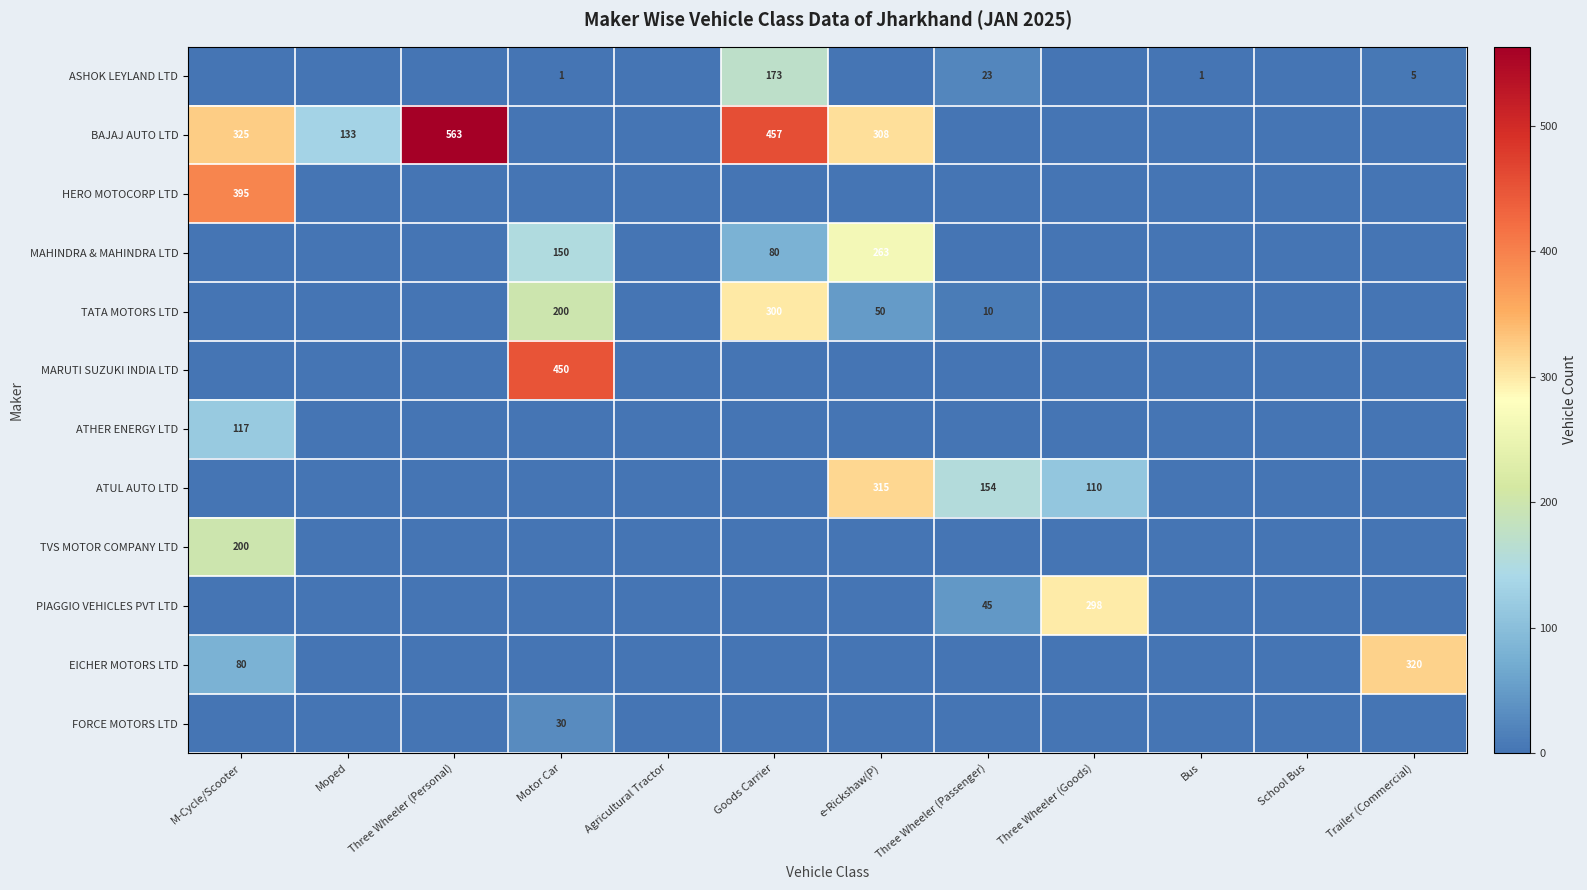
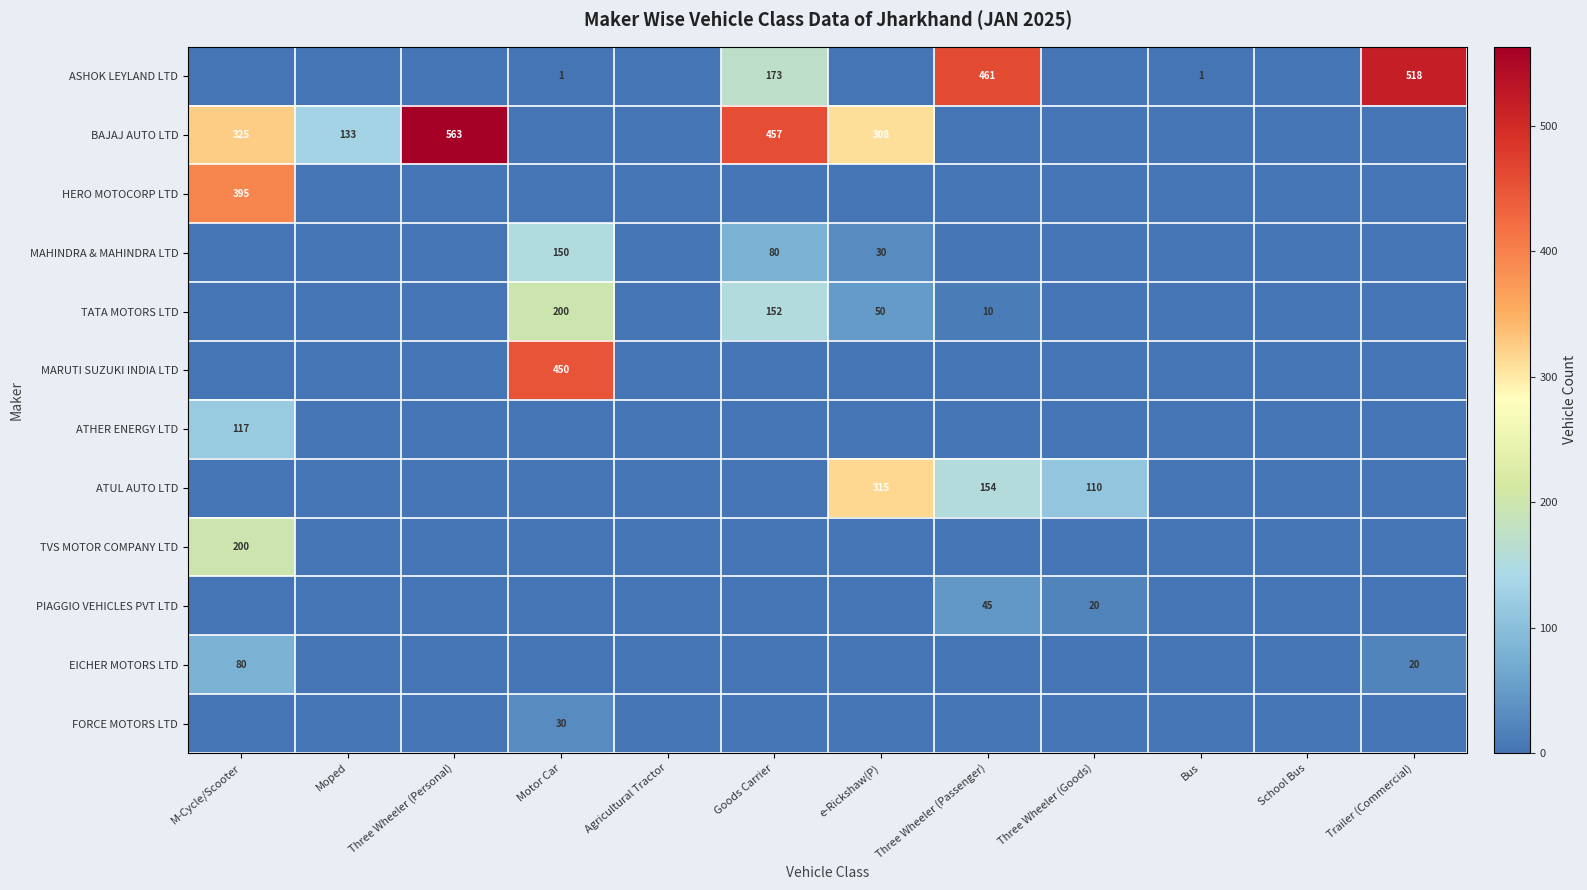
  {
    "ASHOK LEYLAND LTD": {
      "Motor Car": 1,
      "Goods Carrier": 173,
-     "Three Wheeler (Passenger)": 23,
+     "Three Wheeler (Passenger)": 461,
      "Bus": 1,
-     "Trailer (Commercial)": 5
+     "Trailer (Commercial)": 518
    },
    "BAJAJ AUTO LTD": {
      "M-Cycle/Scooter": 325,
      "Moped": 133,
      "Three Wheeler (Personal)": 563,
      "Goods Carrier": 457,
      "e-Rickshaw(P)": 308
    },
    "HERO MOTOCORP LTD": {
      "M-Cycle/Scooter": 395
    },
    "MAHINDRA & MAHINDRA LTD": {
      "Motor Car": 150,
      "Goods Carrier": 80,
-     "e-Rickshaw(P)": 263
+     "e-Rickshaw(P)": 30
    },
    "TATA MOTORS LTD": {
      "Motor Car": 200,
-     "Goods Carrier": 300,
+     "Goods Carrier": 152,
      "e-Rickshaw(P)": 50,
      "Three Wheeler (Passenger)": 10
    },
    "MARUTI SUZUKI INDIA LTD": {
      "Motor Car": 450
    },
    "ATHER ENERGY LTD": {
      "M-Cycle/Scooter": 117
    },
    "ATUL AUTO LTD": {
      "e-Rickshaw(P)": 315,
      "Three Wheeler (Passenger)": 154,
      "Three Wheeler (Goods)": 110
    },
    "TVS MOTOR COMPANY LTD": {
      "M-Cycle/Scooter": 200
    },
    "PIAGGIO VEHICLES PVT LTD": {
      "Three Wheeler (Passenger)": 45,
-     "Three Wheeler (Goods)": 298
+     "Three Wheeler (Goods)": 20
    },
    "EICHER MOTORS LTD": {
      "M-Cycle/Scooter": 80,
-     "Trailer (Commercial)": 320
+     "Trailer (Commercial)": 20
    },
    "FORCE MOTORS LTD": {
      "Motor Car": 30
    }
  }
